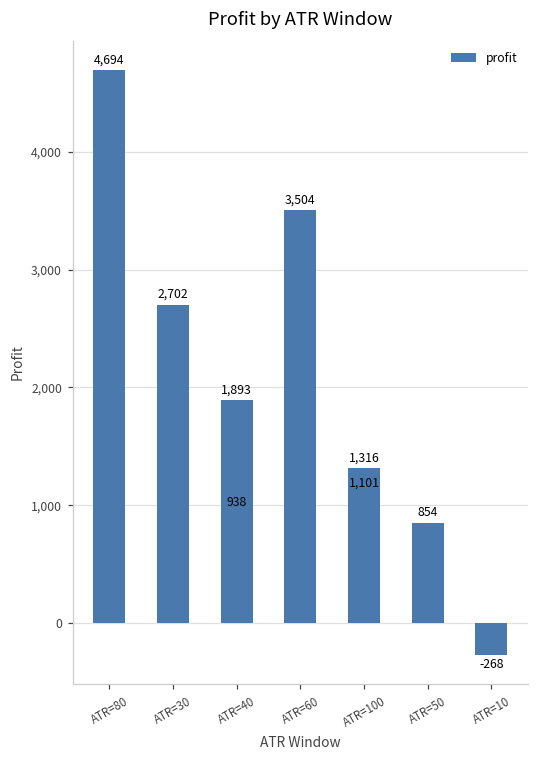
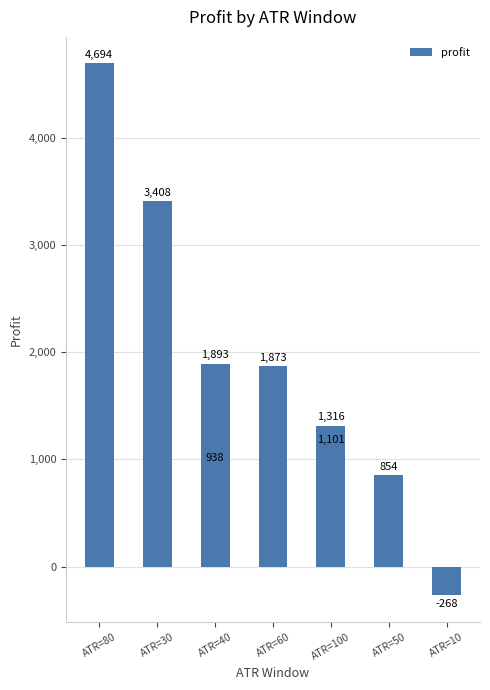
  {
    "ATR=80": "4,694",
-   "ATR=30": "2,702",
-   "ATR=60": "3,504",
+   "ATR=30": "3,408",
+   "ATR=60": "1,873",
    "ATR=50": "854",
    "ATR=10": "-268"
  }
